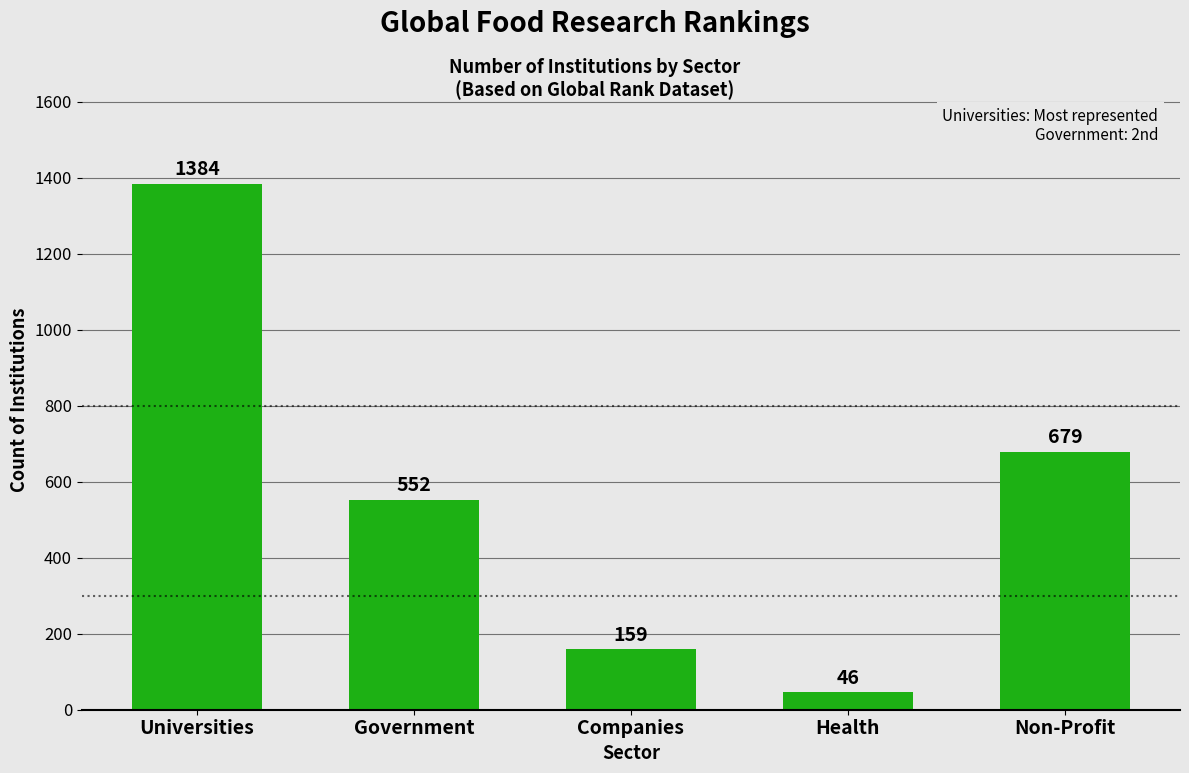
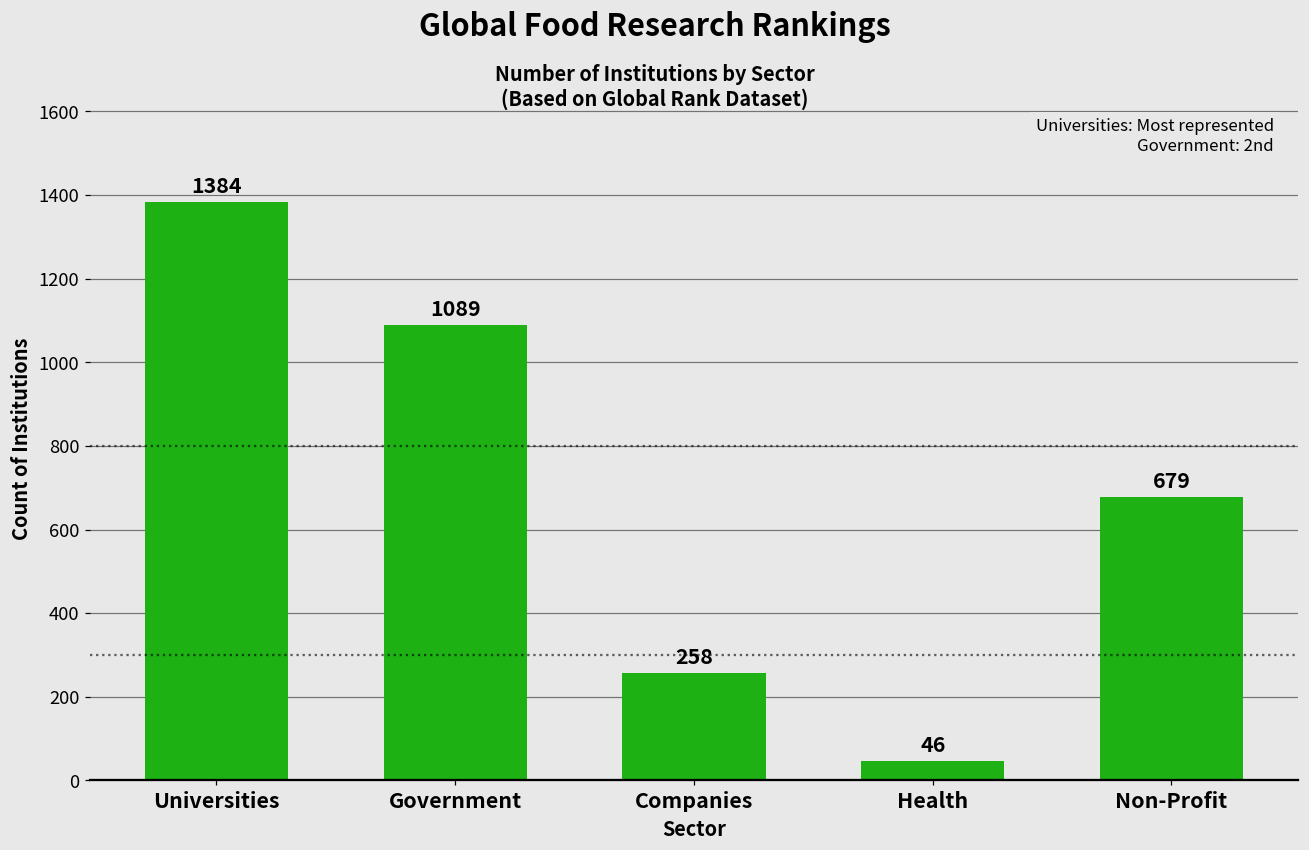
  {
    "Universities": 1384,
-   "Government": 552,
-   "Companies": 159,
+   "Government": 1089,
+   "Companies": 258,
    "Health": 46,
    "Non-Profit": 679
  }
